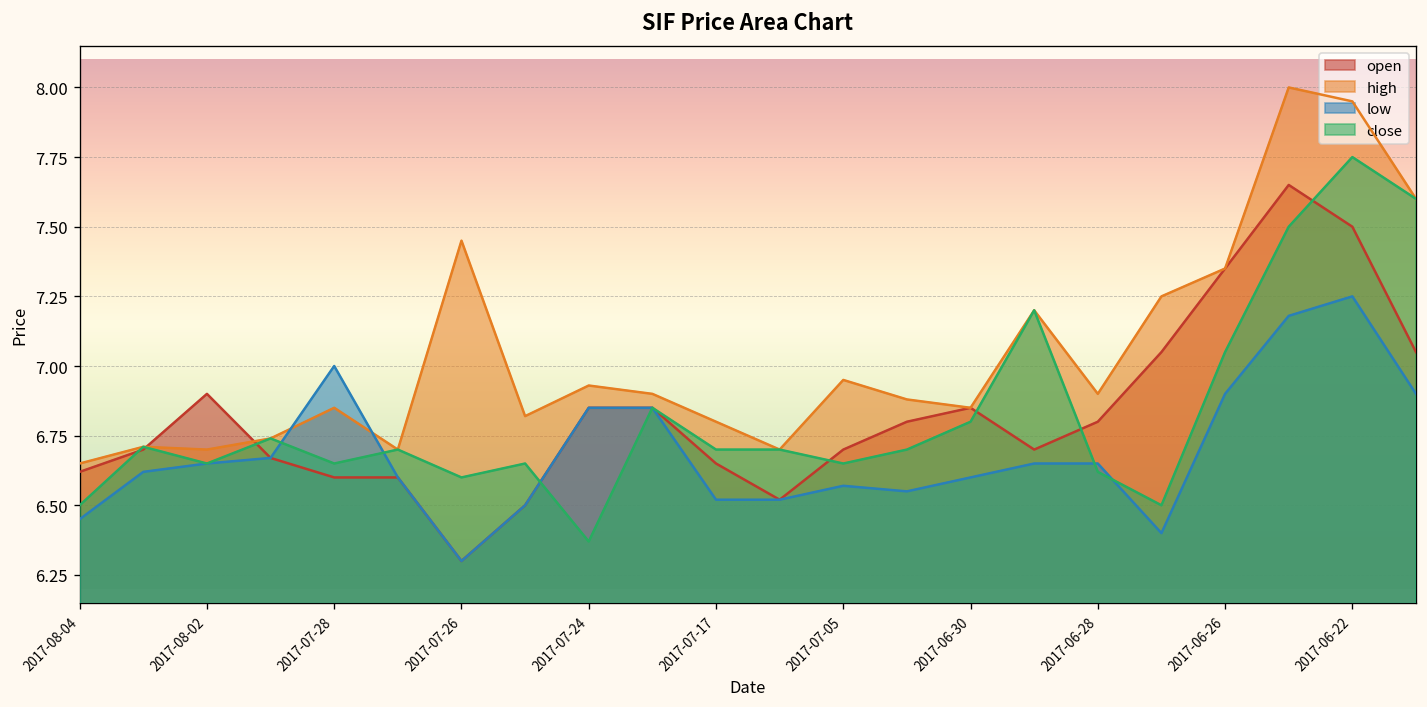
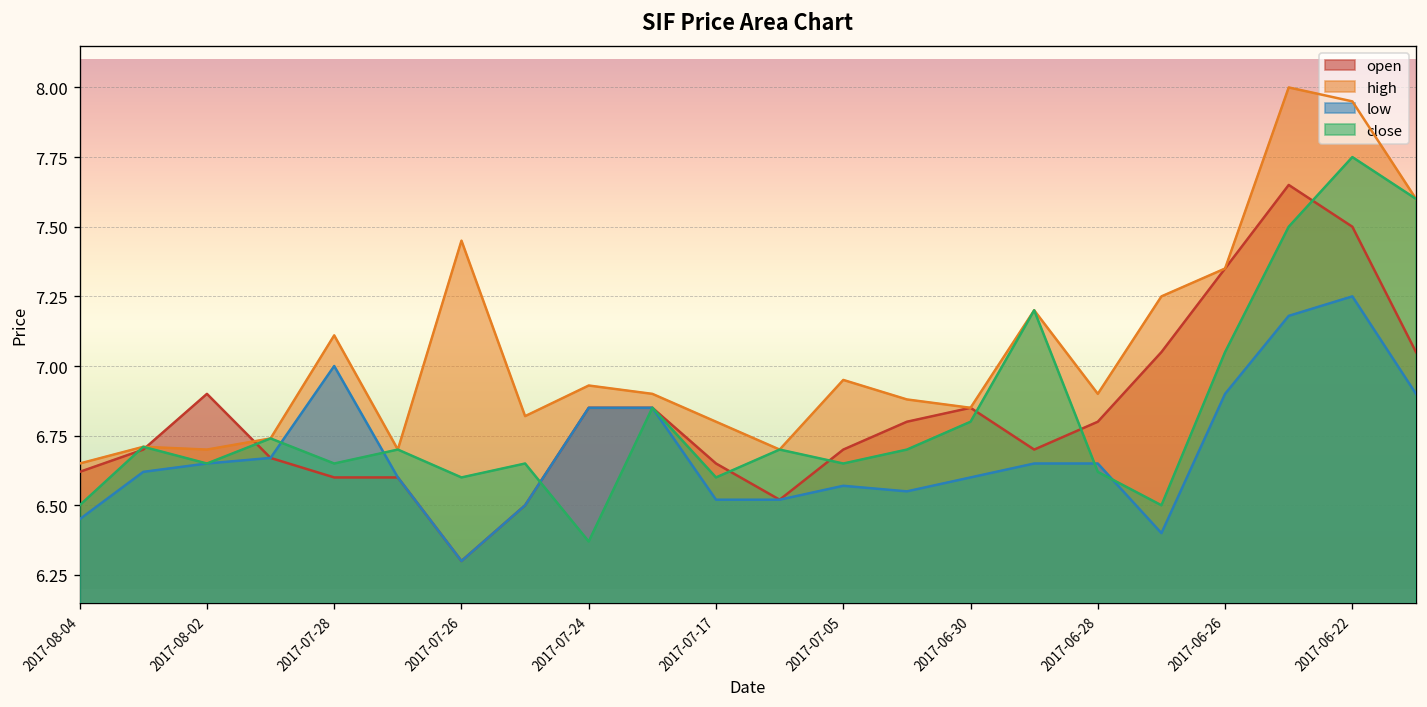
  {
    "open": {
      "2017-08-04": 6.62,
      "2017-08-02": 6.90,
      "2017-07-28": 6.60,
      "2017-07-17": 6.65,
      "2017-07-05": 6.70,
      "2017-06-28": 6.80,
      "2017-06-22": 7.50
    },
    "high": {
      "2017-08-04": 6.65,
      "2017-08-02": 6.70,
-     "2017-07-28": 6.85,
+     "2017-07-28": 7.11,
      "2017-07-26": 7.45,
      "2017-07-24": 6.93,
      "2017-07-17": 6.80,
      "2017-07-05": 6.95,
      "2017-06-28": 6.90
    },
    "low": {
      "2017-08-04": 6.45,
      "2017-07-28": 7.00,
      "2017-07-17": 6.52,
      "2017-07-05": 6.57,
      "2017-06-30": 6.60,
      "2017-06-28": 6.65,
      "2017-06-26": 6.90,
      "2017-06-22": 7.25
    },
    "close": {
      "2017-08-04": 6.5,
      "2017-07-28": 6.65,
      "2017-07-26": 6.6,
      "2017-07-24": 6.37,
-     "2017-07-17": 6.7,
+     "2017-07-17": 6.6,
      "2017-07-05": 6.65,
      "2017-06-30": 6.8,
      "2017-06-28": 6.62,
      "2017-06-26": 7.05,
      "2017-06-22": 7.75
    }
  }
